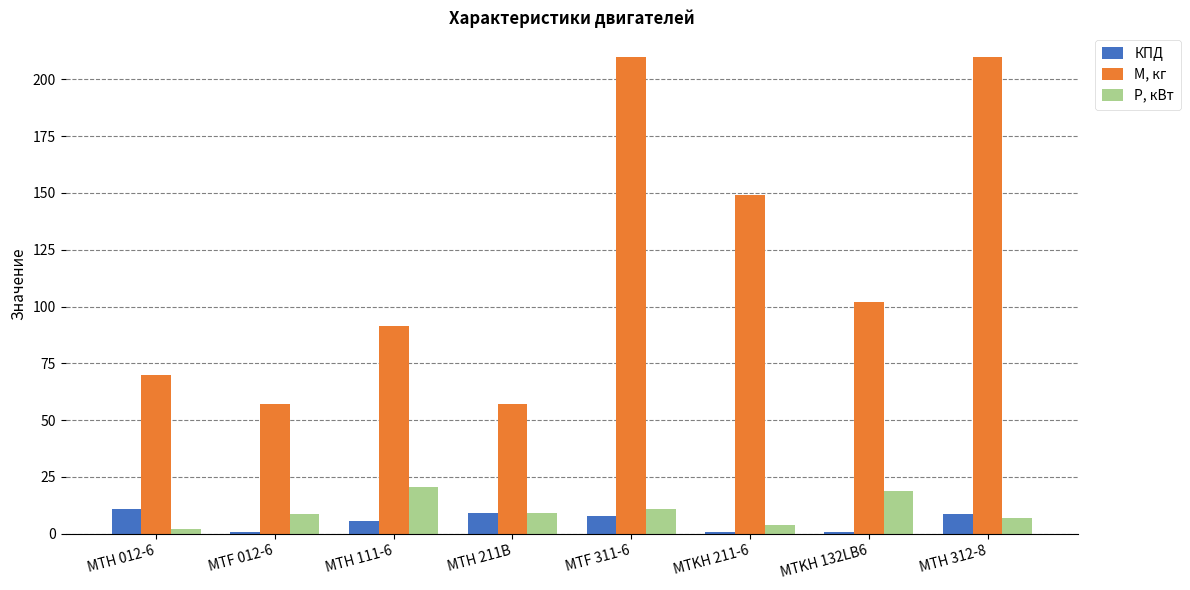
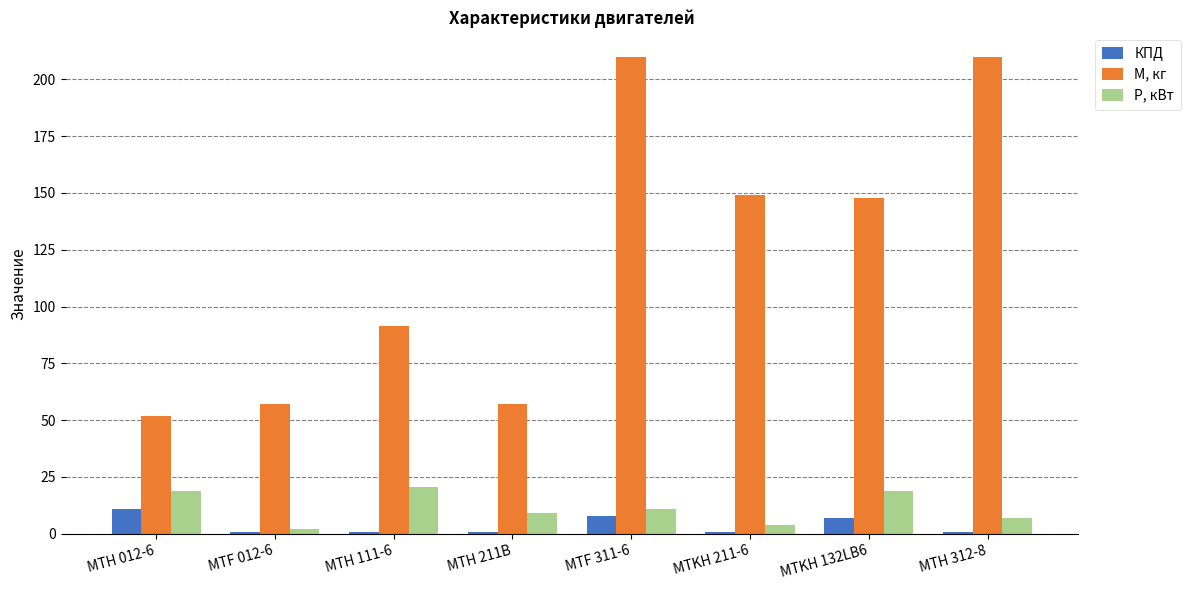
  {
    "КПД": {
      "МТН 012-6": 11,
-     "MTH 111-6": 5,
-     "MTH 211B": 9,
+     "MTH 111-6": 1,
+     "MTH 211B": 1,
      "MTF 311-6": 8,
-     "MTKH 132LB6": 1,
-     "MTH 312-8": 9
+     "MTKH 132LB6": 7,
+     "MTH 312-8": 1
    },
    "М, кг": {
-     "МТН 012-6": 70,
+     "МТН 012-6": 52,
      "MTF 012-6": 57,
      "MTH 111-6": 92,
      "MTH 211B": 57,
      "MTF 311-6": 210,
      "MTKH 211-6": 149,
-     "MTKH 132LB6": 102,
+     "MTKH 132LB6": 148,
      "MTH 312-8": 210
    },
    "P, кВт": {
-     "МТН 012-6": 2,
-     "MTF 012-6": 9,
+     "МТН 012-6": 19,
+     "MTF 012-6": 2,
      "MTH 111-6": 21,
      "MTH 211B": 9,
      "MTF 311-6": 11,
      "MTKH 211-6": 4,
      "MTKH 132LB6": 19,
      "MTH 312-8": 7
    }
  }
